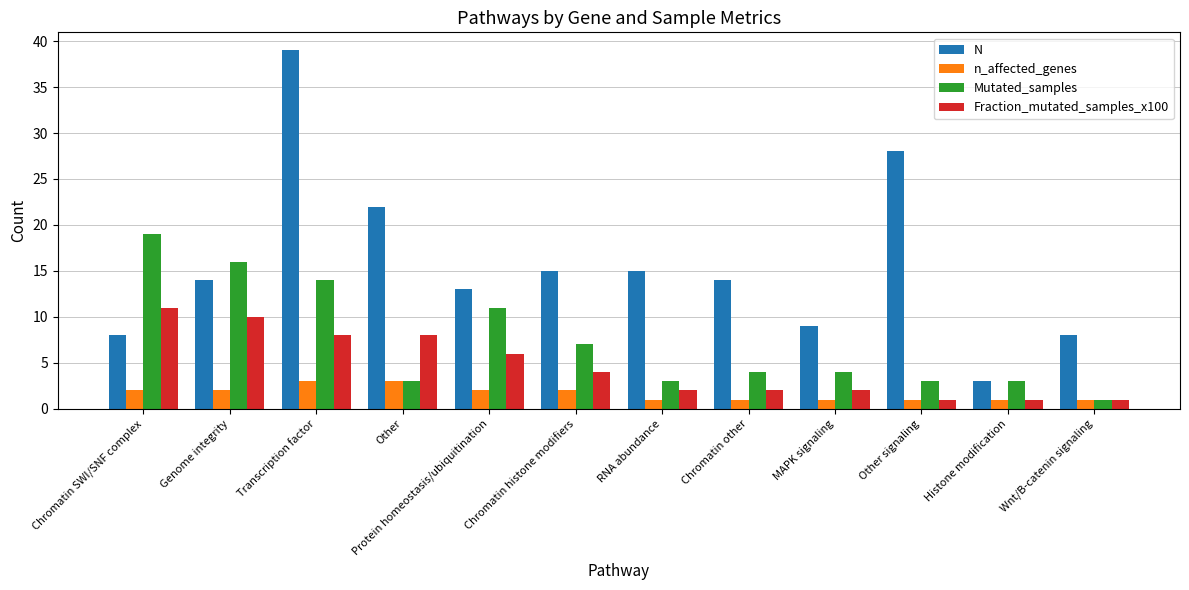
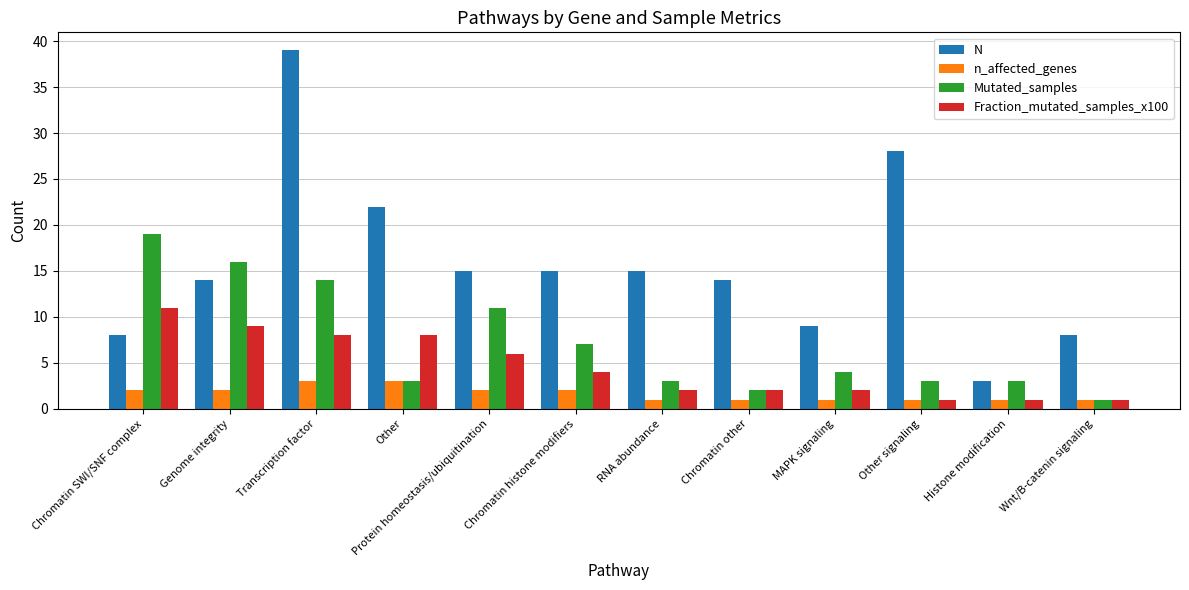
  {
    "N": {
      "Chromatin SWI/SNF complex": 8,
      "Genome integrity": 14,
      "Transcription factor": 39,
      "Other": 22,
-     "Protein homeostasis/ubiquitination": 13,
+     "Protein homeostasis/ubiquitination": 15,
      "Chromatin histone modifiers": 15,
      "RNA abundance": 15,
      "Chromatin other": 14,
      "MAPK signaling": 9,
      "Other signaling": 28,
      "Histone modification": 3,
      "Wnt/B-catenin signaling": 8
    },
    "n_affected_genes": {
      "Chromatin SWI/SNF complex": 2,
      "Genome integrity": 2,
      "Transcription factor": 3,
      "Other": 3,
      "Protein homeostasis/ubiquitination": 2,
      "Chromatin histone modifiers": 2,
      "RNA abundance": 1,
      "Chromatin other": 1,
      "MAPK signaling": 1,
      "Other signaling": 1,
      "Histone modification": 1,
      "Wnt/B-catenin signaling": 1
    },
    "Mutated_samples": {
      "Chromatin SWI/SNF complex": 19,
      "Genome integrity": 16,
      "Transcription factor": 14,
      "Other": 3,
      "Protein homeostasis/ubiquitination": 11,
      "Chromatin histone modifiers": 7,
      "RNA abundance": 3,
-     "Chromatin other": 4,
+     "Chromatin other": 2,
      "MAPK signaling": 4,
      "Other signaling": 3,
      "Histone modification": 3,
      "Wnt/B-catenin signaling": 1
    },
    "Fraction_mutated_samples_x100": {
      "Chromatin SWI/SNF complex": 11,
-     "Genome integrity": 10,
+     "Genome integrity": 9,
      "Transcription factor": 8,
      "Other": 8,
      "Protein homeostasis/ubiquitination": 6,
      "Chromatin histone modifiers": 4,
      "RNA abundance": 2,
      "Chromatin other": 2,
      "MAPK signaling": 2,
      "Other signaling": 1,
      "Histone modification": 1,
      "Wnt/B-catenin signaling": 1
    }
  }
